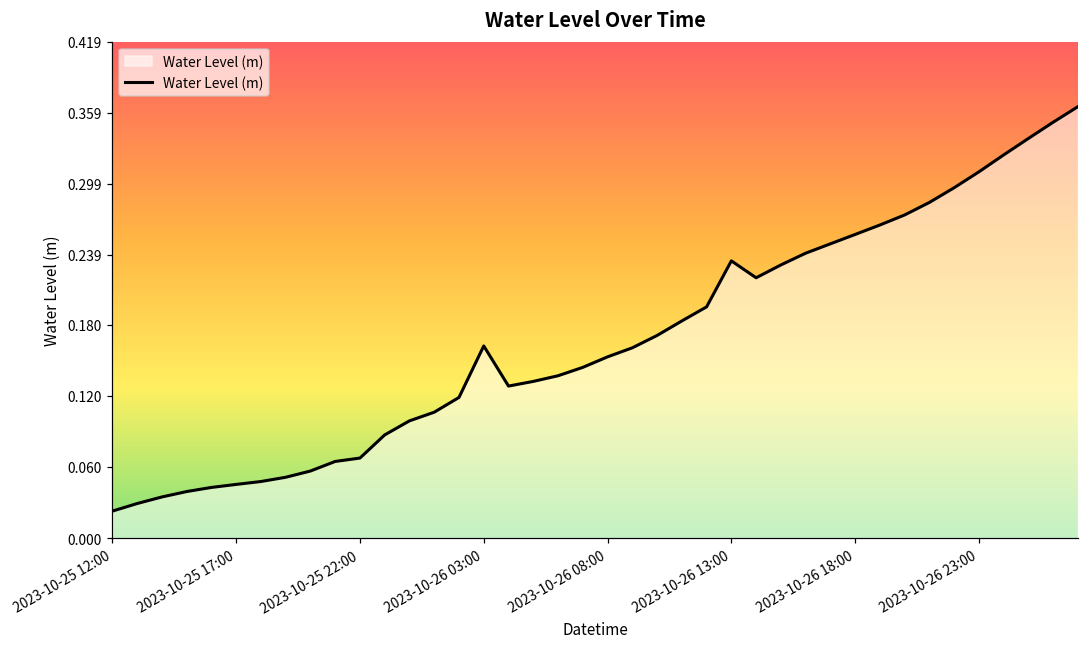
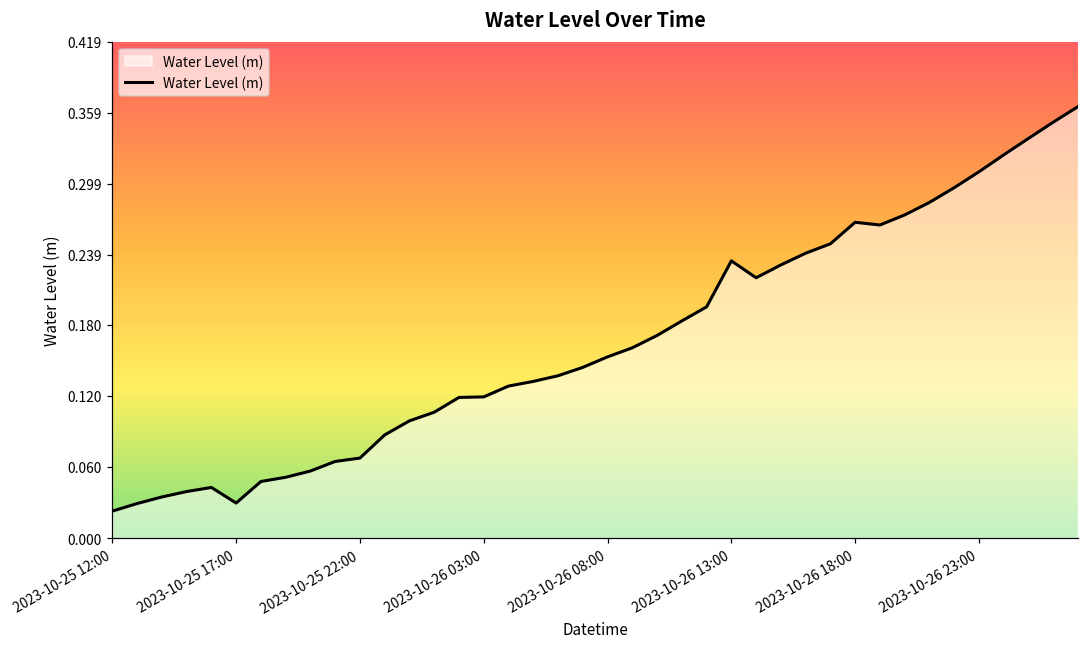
  {
    "2023-10-25 12:00": 0.023,
-   "2023-10-25 17:00": 0.045,
+   "2023-10-25 17:00": 0.030,
    "2023-10-25 22:00": 0.068,
-   "2023-10-26 03:00": 0.162,
+   "2023-10-26 03:00": 0.119,
    "2023-10-26 08:00": 0.153,
    "2023-10-26 13:00": 0.234,
-   "2023-10-26 18:00": 0.256,
+   "2023-10-26 18:00": 0.267,
    "2023-10-26 23:00": 0.309
  }
